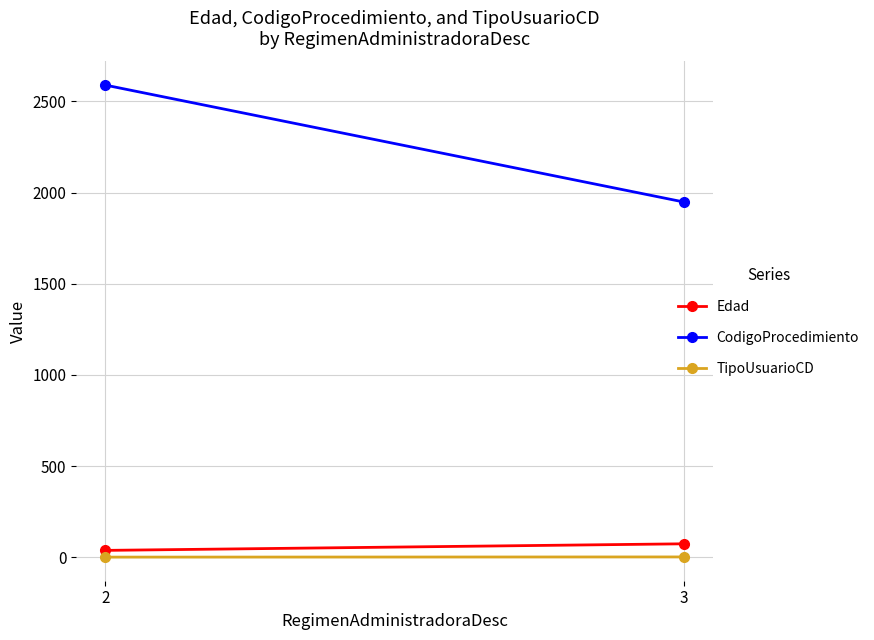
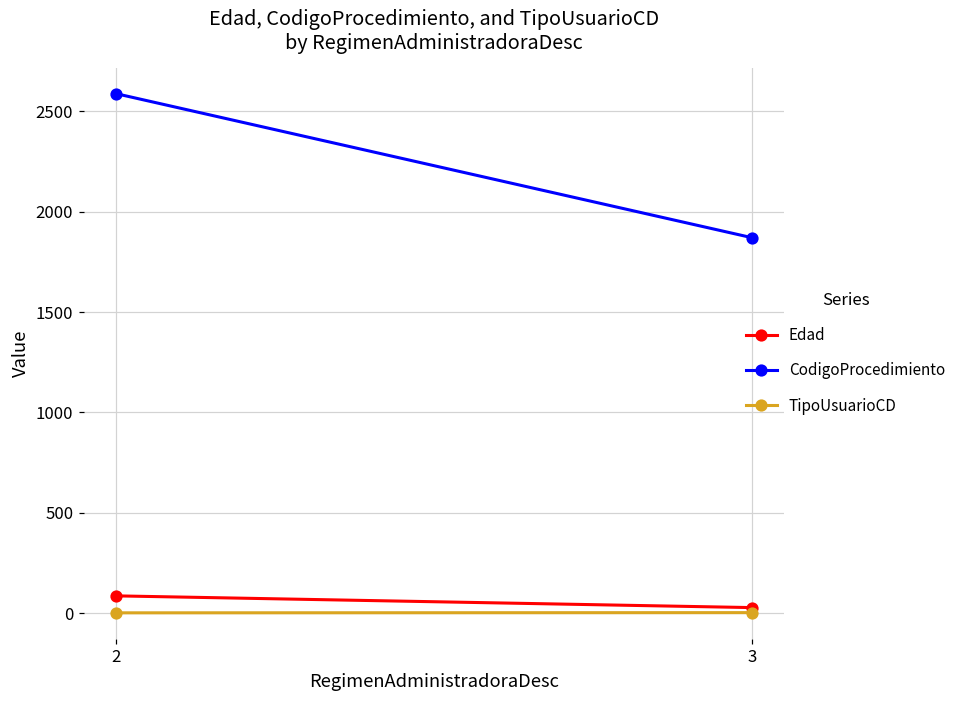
  {
    "Edad": {
-     "2": 40,
-     "3": 70
+     "2": 90,
+     "3": 30
    },
    "CodigoProcedimiento": {
      "2": 2590,
-     "3": 1950
+     "3": 1870
    },
    "TipoUsuarioCD": {
      "2": 0,
      "3": 0
    }
  }
